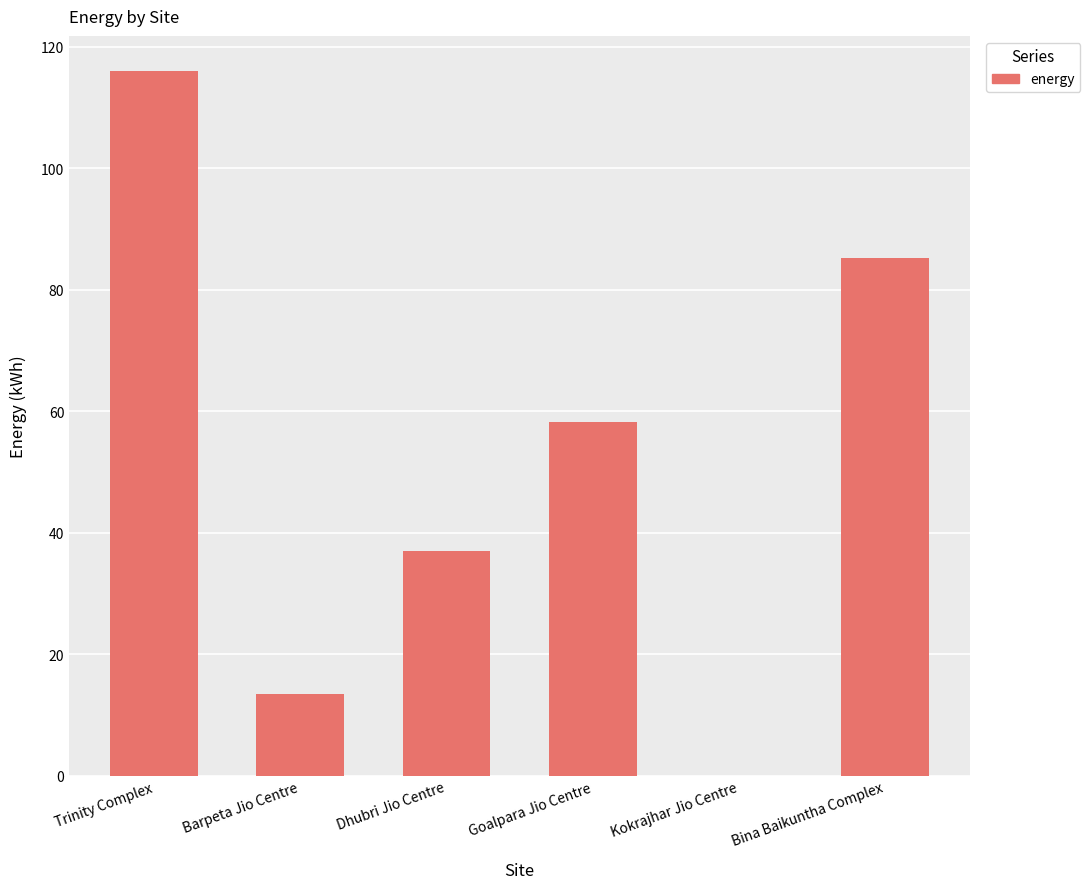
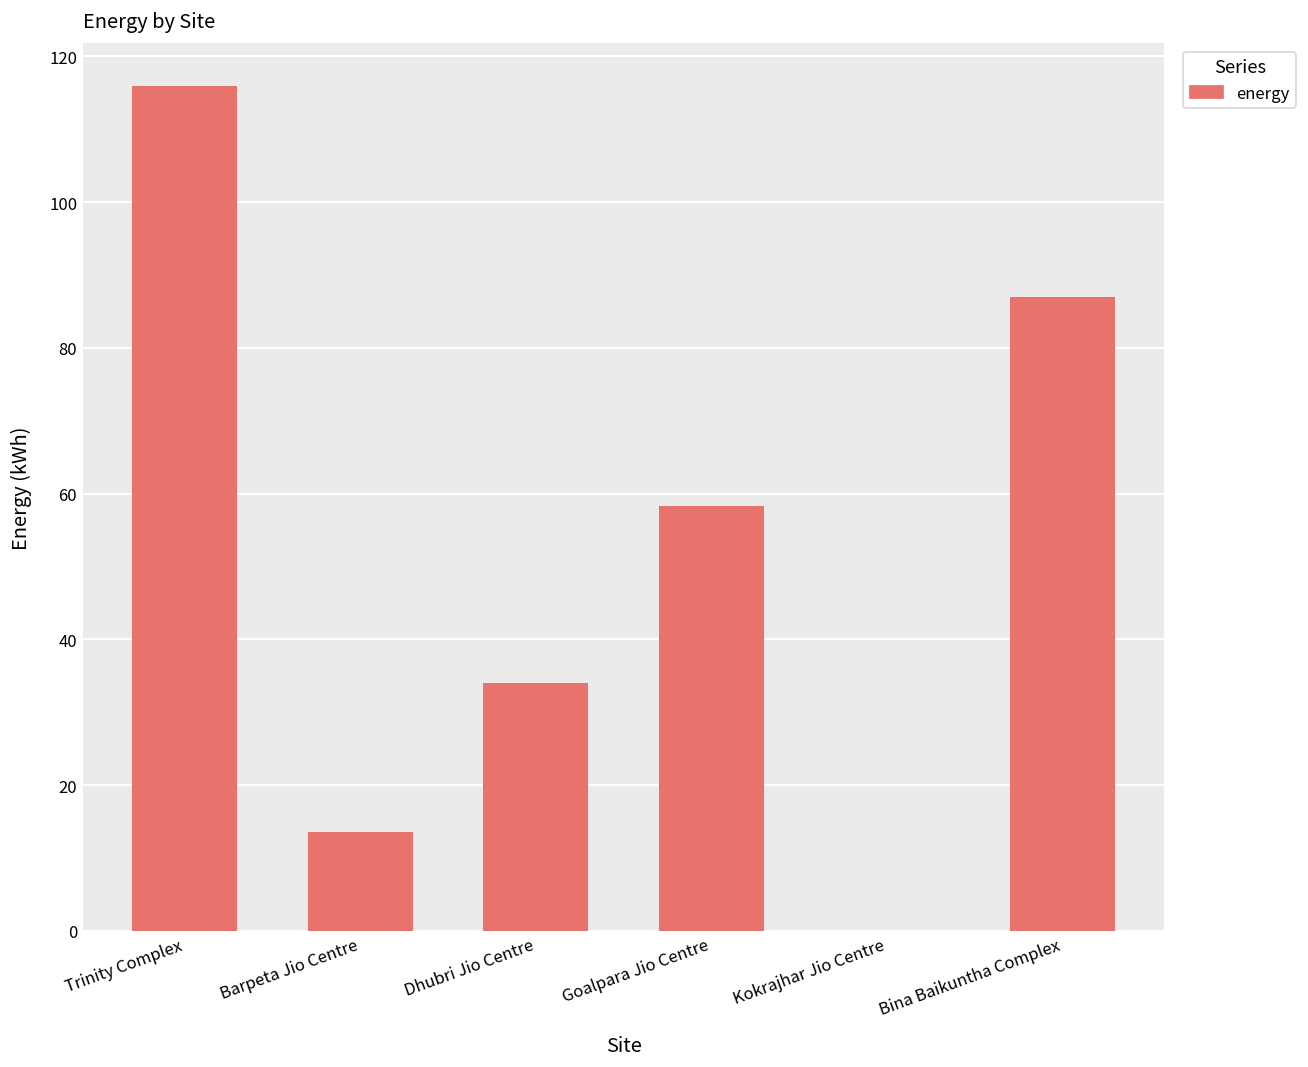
  {
    "Trinity Complex": 116,
    "Barpeta Jio Centre": 14,
-   "Dhubri Jio Centre": 37,
+   "Dhubri Jio Centre": 34,
    "Goalpara Jio Centre": 58,
    "Kokrajhar Jio Centre": 0,
-   "Bina Baikuntha Complex": 85
+   "Bina Baikuntha Complex": 87
  }
